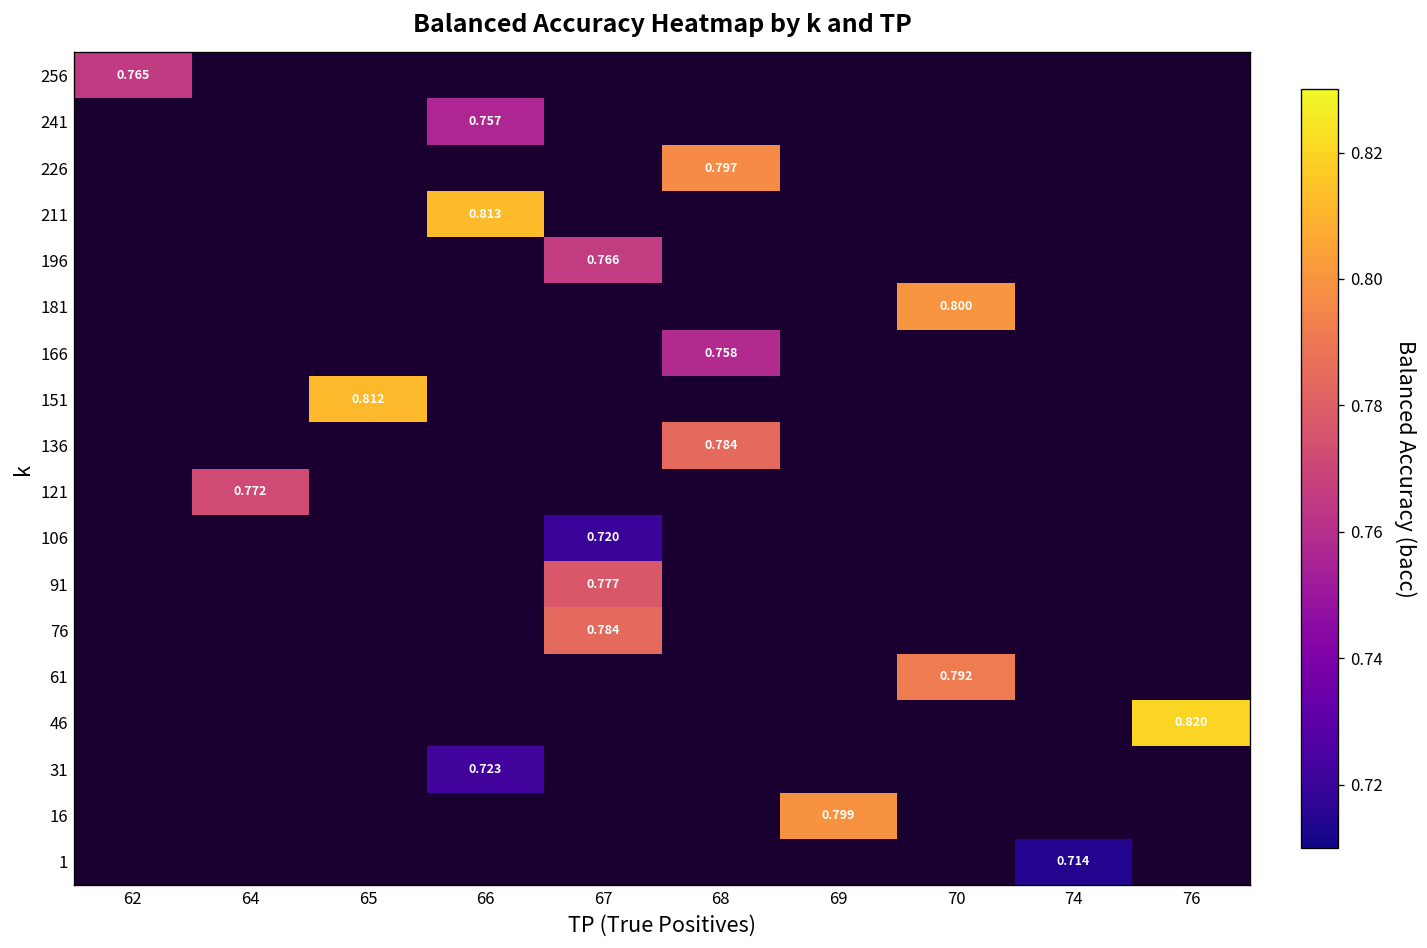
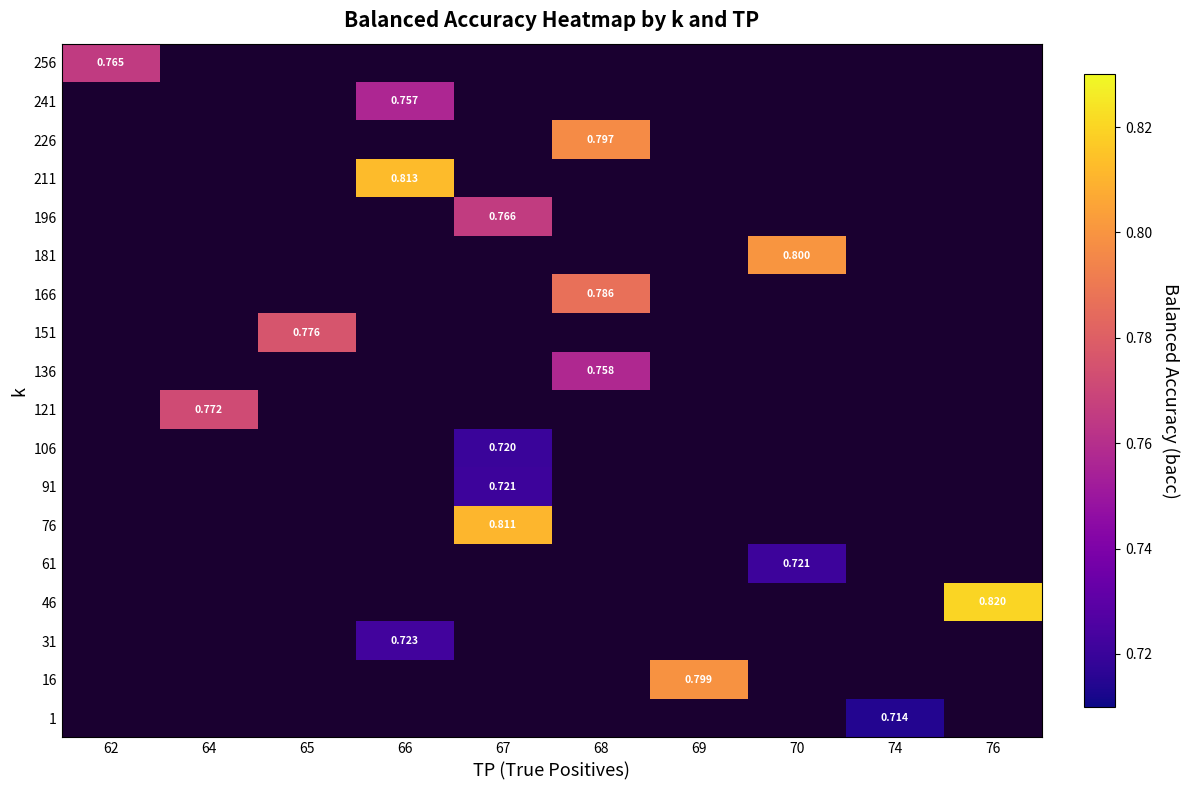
  {
    "256": {
      "62": 0.765
    },
    "241": {
      "66": 0.757
    },
    "226": {
      "68": 0.797
    },
    "211": {
      "66": 0.813
    },
    "196": {
      "67": 0.766
    },
    "181": {
      "70": 0.800
    },
    "166": {
-     "68": 0.758
+     "68": 0.786
    },
    "151": {
-     "65": 0.812
+     "65": 0.776
    },
    "136": {
-     "68": 0.784
+     "68": 0.758
    },
    "121": {
      "64": 0.772
    },
    "106": {
      "67": 0.720
    },
    "91": {
-     "67": 0.777
+     "67": 0.721
    },
    "76": {
-     "67": 0.784
+     "67": 0.811
    },
    "61": {
-     "70": 0.792
+     "70": 0.721
    },
    "46": {
      "76": 0.820
    },
    "31": {
      "66": 0.723
    },
    "16": {
      "69": 0.799
    },
    "1": {
      "74": 0.714
    }
  }
